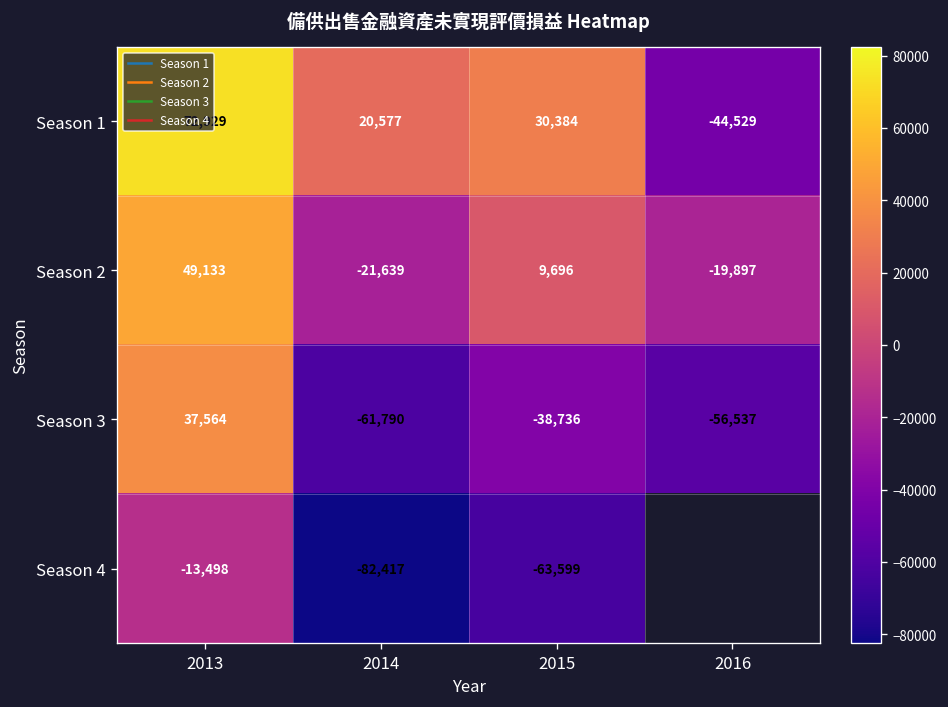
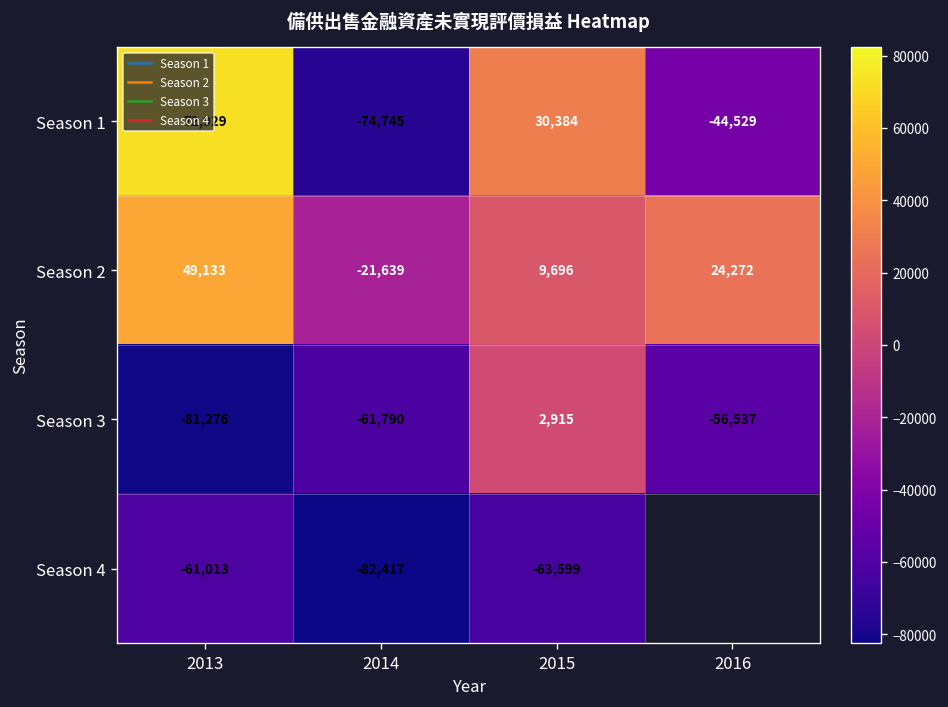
  {
    "Season 1": {
-     "2014": "20,577",
+     "2014": "-74,745",
      "2015": "30,384",
      "2016": "-44,529"
    },
    "Season 2": {
      "2013": "49,133",
      "2014": "-21,639",
      "2015": "9,696",
-     "2016": "-19,897"
+     "2016": "24,272"
    },
    "Season 3": {
-     "2013": "37,564",
+     "2013": "-81,276",
      "2014": "-61,790",
-     "2015": "-38,736",
+     "2015": "2,915",
      "2016": "-56,537"
    },
    "Season 4": {
-     "2013": "-13,498",
+     "2013": "-61,013",
      "2014": "-82,417",
      "2015": "-63,599"
    }
  }
